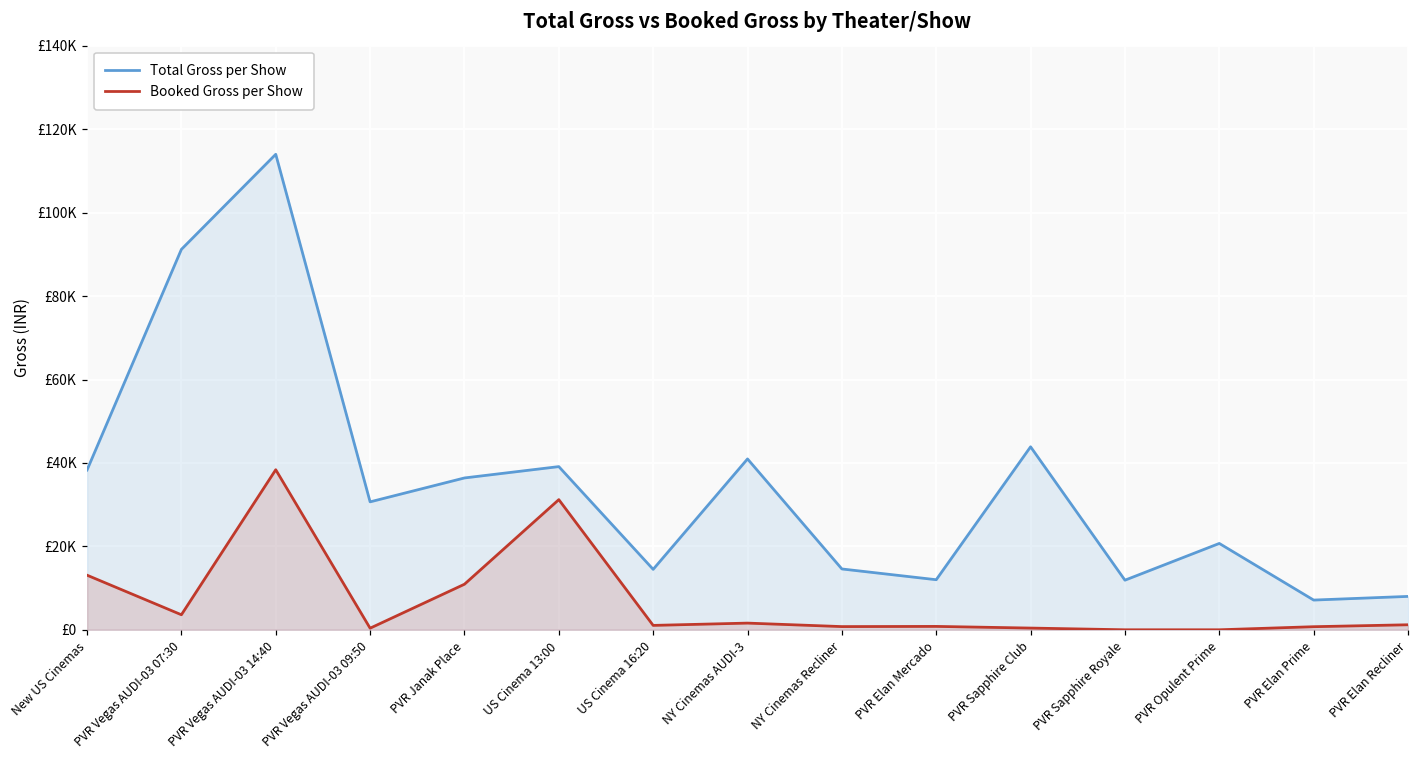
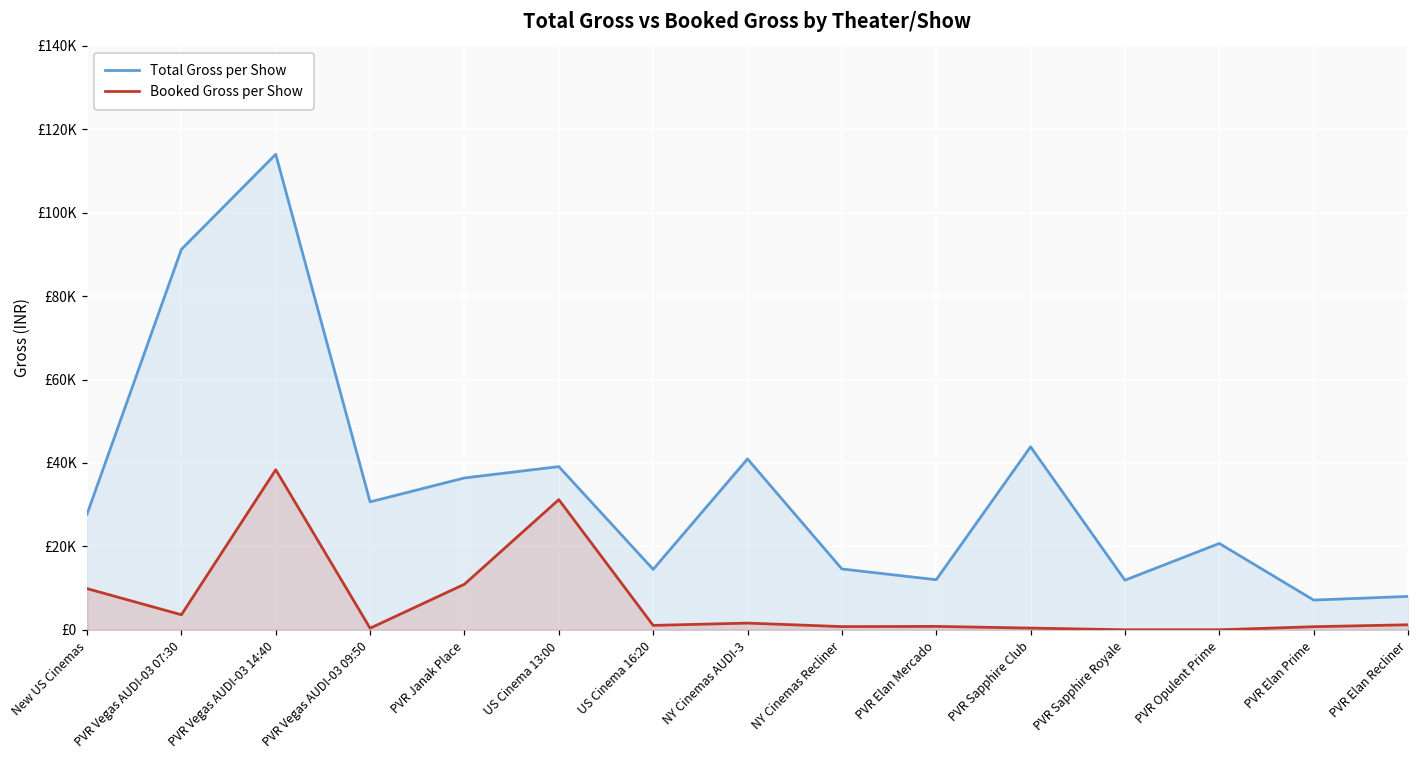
  {
    "Total Gross per Show": {
-     "New US Cinemas": "£38000",
+     "New US Cinemas": "£28000",
      "PVR Vegas AUDI-03 07:30": "£91000",
      "PVR Vegas AUDI-03 14:40": "£114000",
      "PVR Vegas AUDI-03 09:50": "£31000",
      "PVR Janak Place": "£36000",
      "US Cinema 13:00": "£39000",
      "US Cinema 16:20": "£14000",
      "NY Cinemas AUDI-3": "£41000",
      "NY Cinemas Recliner": "£15000",
      "PVR Elan Mercado": "£12000",
      "PVR Sapphire Club": "£44000",
      "PVR Sapphire Royale": "£12000",
      "PVR Opulent Prime": "£21000",
      "PVR Elan Prime": "£7000",
      "PVR Elan Recliner": "£8000"
    },
    "Booked Gross per Show": {
-     "New US Cinemas": "£13000",
+     "New US Cinemas": "£10000",
      "PVR Vegas AUDI-03 07:30": "£4000",
      "PVR Vegas AUDI-03 14:40": "£38000",
      "PVR Vegas AUDI-03 09:50": "£0",
      "PVR Janak Place": "£11000",
      "US Cinema 13:00": "£31000",
      "US Cinema 16:20": "£1000",
      "NY Cinemas AUDI-3": "£2000",
      "NY Cinemas Recliner": "£1000",
      "PVR Elan Mercado": "£1000",
      "PVR Sapphire Club": "£0",
      "PVR Sapphire Royale": "£0",
      "PVR Opulent Prime": "£0",
      "PVR Elan Prime": "£1000",
      "PVR Elan Recliner": "£1000"
    }
  }
